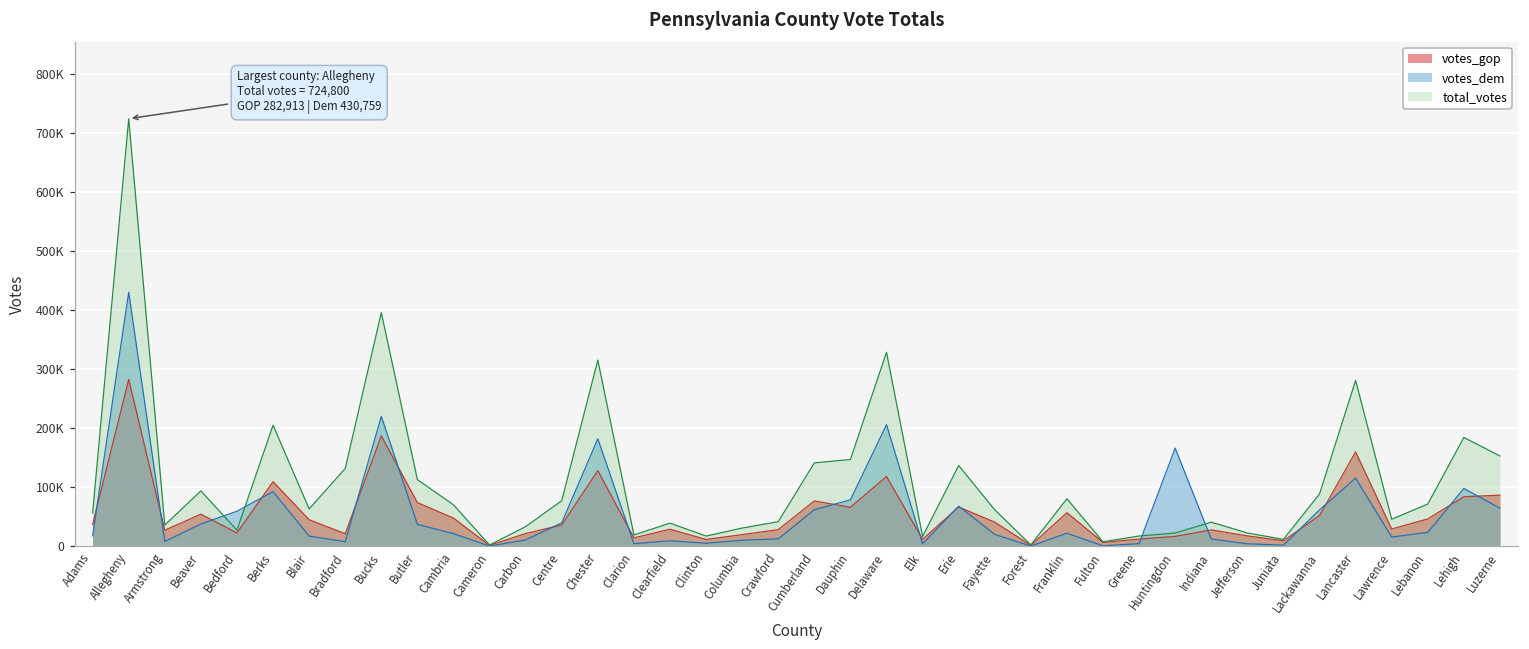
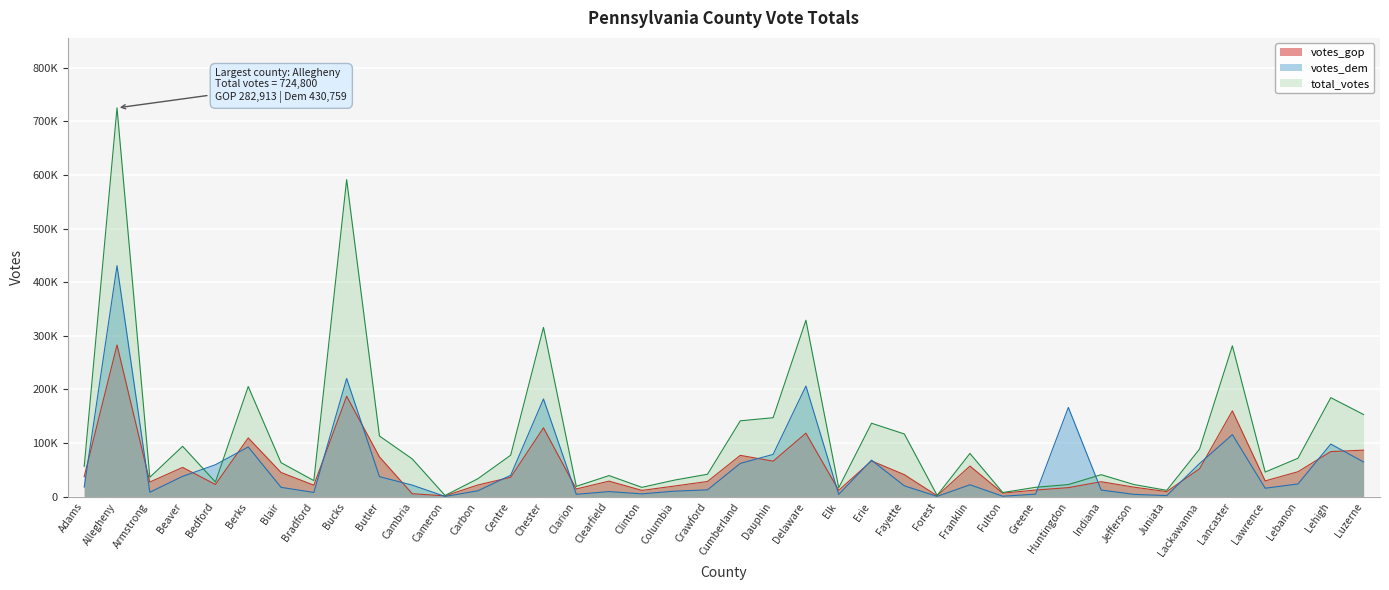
  {
    "votes_gop": {
      "Adams": 40000,
      "Allegheny": 280000,
      "Armstrong": 30000,
      "Beaver": 50000,
      "Berks": 110000,
      "Blair": 50000,
      "Bradford": 20000,
      "Bucks": 190000,
      "Butler": 70000,
-     "Cambria": 50000,
+     "Cambria": 10000,
      "Carbon": 20000,
      "Chester": 130000,
      "Clarion": 10000,
      "Clearfield": 30000,
      "Clinton": 10000,
      "Columbia": 20000,
      "Crawford": 30000,
      "Cumberland": 80000,
      "Dauphin": 70000,
      "Delaware": 120000,
      "Elk": 10000,
      "Fayette": 40000,
      "Franklin": 60000,
      "Greene": 10000,
      "Huntingdon": 20000,
      "Indiana": 30000,
      "Jefferson": 20000,
      "Lackawanna": 50000,
      "Lancaster": 160000,
      "Lawrence": 30000,
      "Lebanon": 50000,
      "Lehigh": 80000,
      "Luzerne": 90000
    },
    "votes_dem": {
      "Adams": 20000,
      "Allegheny": 430000,
      "Armstrong": 10000,
      "Beaver": 40000,
      "Bedford": 60000,
      "Berks": 90000,
      "Blair": 20000,
      "Bradford": 10000,
      "Bucks": 220000,
      "Butler": 40000,
      "Cambria": 20000,
      "Carbon": 10000,
      "Chester": 180000,
      "Clarion": 0,
      "Clearfield": 10000,
      "Clinton": 10000,
      "Columbia": 10000,
      "Crawford": 10000,
      "Cumberland": 60000,
      "Dauphin": 80000,
      "Delaware": 210000,
      "Elk": 0,
      "Fayette": 20000,
      "Franklin": 20000,
      "Fulton": 0,
      "Greene": 0,
      "Huntingdon": 170000,
      "Indiana": 10000,
      "Jefferson": 0,
      "Juniata": 0,
      "Lackawanna": 60000,
      "Lancaster": 120000,
      "Lawrence": 20000,
      "Lebanon": 20000,
      "Lehigh": 100000,
      "Luzerne": 60000
    },
    "total_votes": {
      "Adams": 60000,
      "Armstrong": 40000,
      "Beaver": 90000,
      "Berks": 210000,
      "Blair": 60000,
-     "Bradford": 130000,
-     "Bucks": 400000,
+     "Bradford": 30000,
+     "Bucks": 590000,
      "Butler": 110000,
      "Cambria": 70000,
      "Carbon": 30000,
      "Centre": 80000,
      "Chester": 320000,
      "Clarion": 20000,
      "Clearfield": 40000,
      "Clinton": 20000,
      "Columbia": 30000,
      "Crawford": 40000,
      "Cumberland": 140000,
      "Dauphin": 150000,
      "Delaware": 330000,
      "Elk": 20000,
      "Erie": 140000,
-     "Fayette": 60000,
+     "Fayette": 120000,
      "Franklin": 80000,
      "Greene": 20000,
      "Huntingdon": 20000,
      "Indiana": 40000,
      "Jefferson": 20000,
      "Lackawanna": 90000,
      "Lancaster": 280000,
      "Lawrence": 50000,
      "Lebanon": 70000,
      "Lehigh": 180000,
      "Luzerne": 150000
    }
  }
